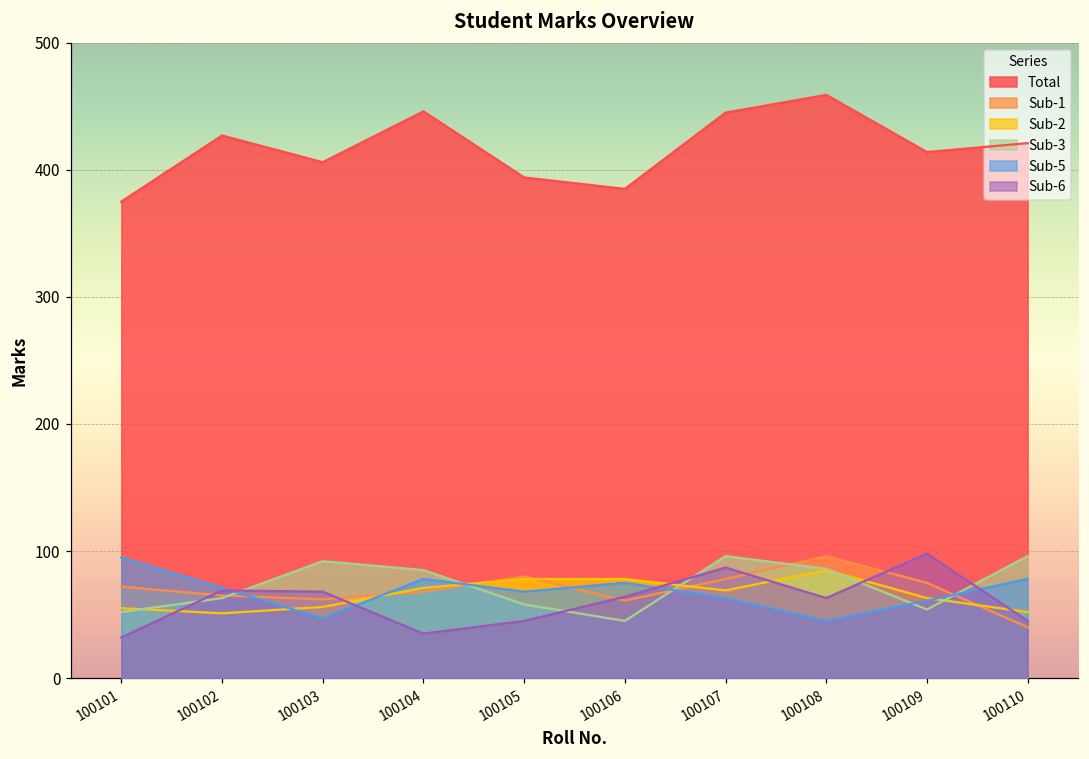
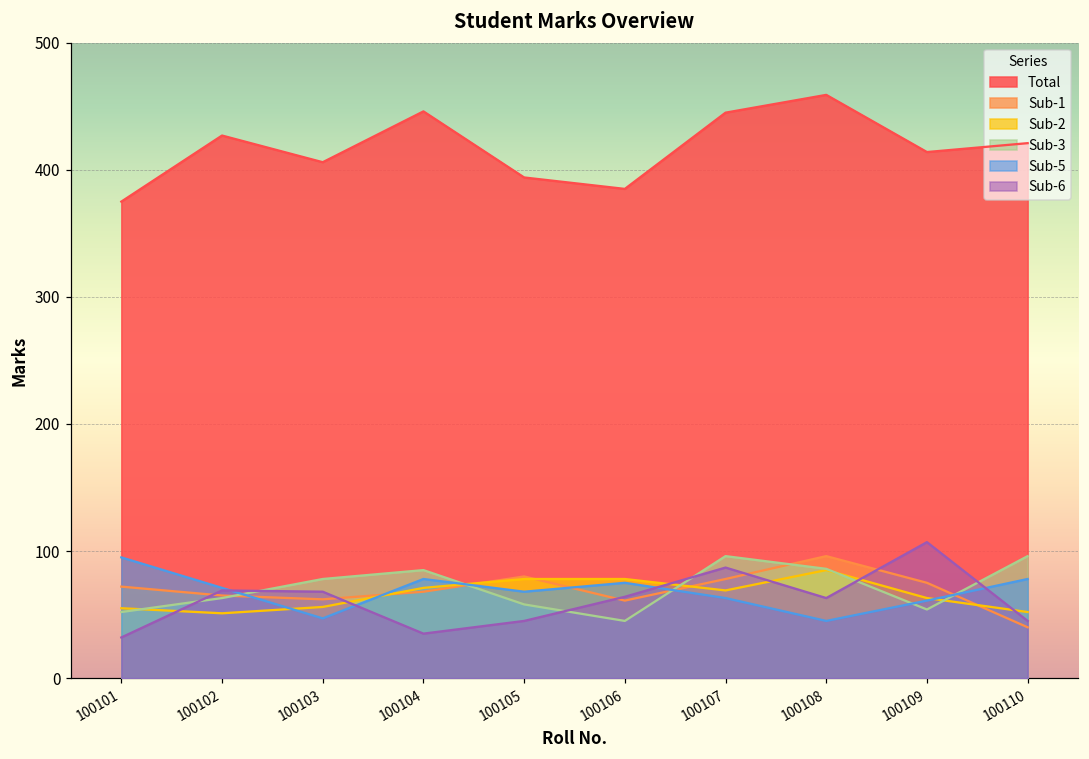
  {
    "Total": {
      "100101": 375,
      "100102": 427,
      "100103": 406,
      "100104": 446,
      "100105": 394,
      "100106": 385,
      "100107": 445,
      "100108": 459,
      "100109": 414
    },
    "Sub-1": {
      "100101": 72,
      "100103": 62,
      "100104": 68,
      "100106": 61,
      "100107": 78,
      "100108": 96,
      "100109": 75,
      "100110": 40
    },
    "Sub-2": {
      "100101": 55,
      "100102": 51,
      "100103": 56,
      "100104": 71,
      "100106": 78,
      "100107": 69,
      "100110": 52
    },
    "Sub-3": {
      "100101": 52,
-     "100103": 92,
+     "100103": 78,
      "100104": 85,
      "100105": 58,
      "100106": 45,
      "100107": 96,
      "100109": 54,
      "100110": 96
    },
    "Sub-5": {
      "100101": 95,
      "100103": 47,
      "100104": 78,
      "100105": 68,
      "100106": 75,
      "100107": 63,
      "100108": 45,
      "100110": 78
    },
    "Sub-6": {
      "100101": 32,
      "100103": 68,
      "100104": 35,
      "100105": 45,
      "100106": 64,
      "100107": 87,
      "100108": 63,
-     "100109": 98,
+     "100109": 107,
      "100110": 45
    }
  }
